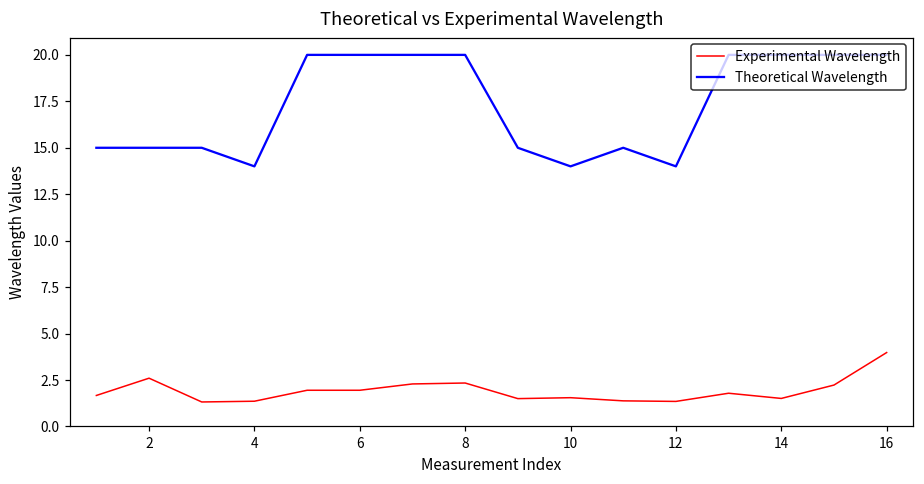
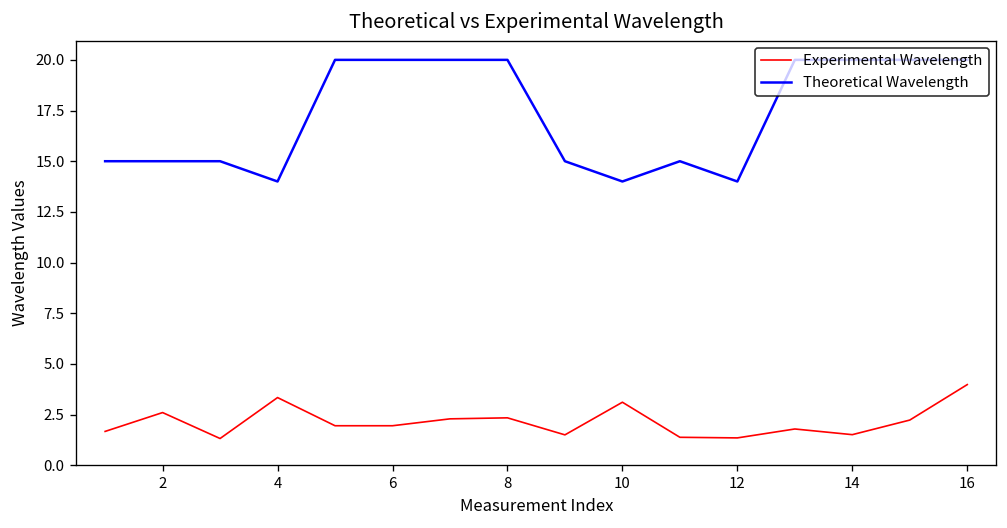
  {
    "Experimental Wavelength": {
      "2": 2.6,
-     "4": 1.4,
+     "4": 3.3,
      "6": 2.0,
      "8": 2.3,
-     "10": 1.6,
+     "10": 3.1,
      "12": 1.4,
      "14": 1.5,
      "16": 4.0
    },
    "Theoretical Wavelength": {
      "2": 15.0,
      "4": 14.0,
      "6": 20.0,
      "8": 20.0,
      "10": 14.0,
      "12": 14.0
    }
  }
